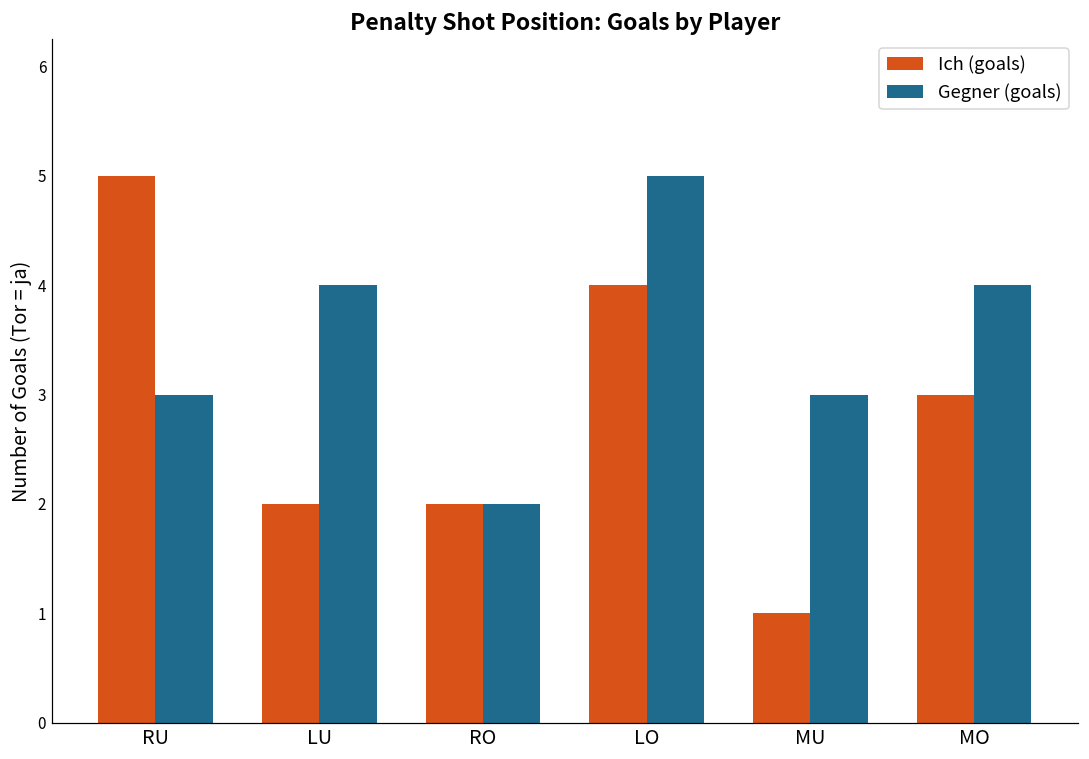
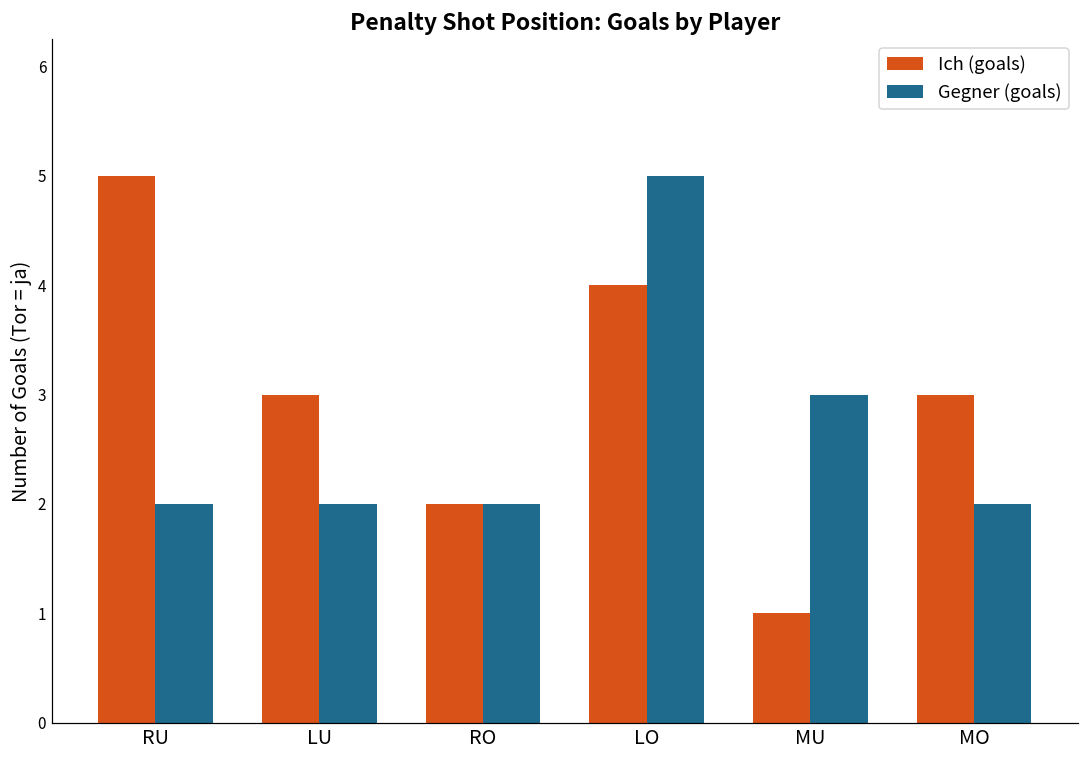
  {
    "Ich (goals)": {
      "RU": 5,
-     "LU": 2,
+     "LU": 3,
      "RO": 2,
      "LO": 4,
      "MU": 1,
      "MO": 3
    },
    "Gegner (goals)": {
-     "RU": 3,
-     "LU": 4,
+     "RU": 2,
+     "LU": 2,
      "RO": 2,
      "LO": 5,
      "MU": 3,
-     "MO": 4
+     "MO": 2
    }
  }
